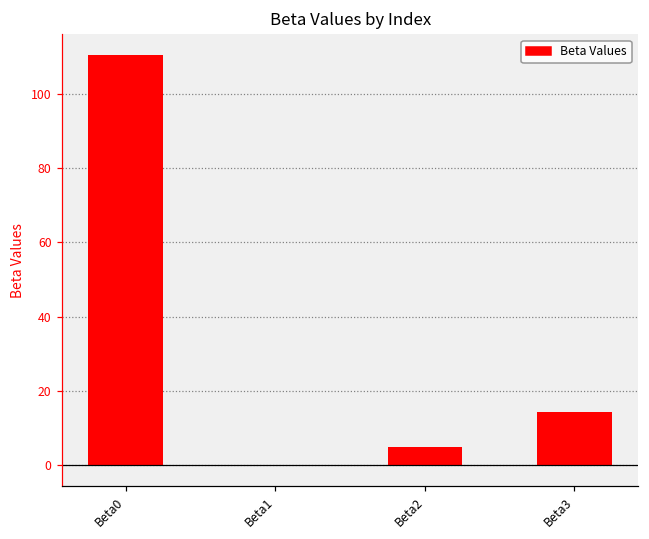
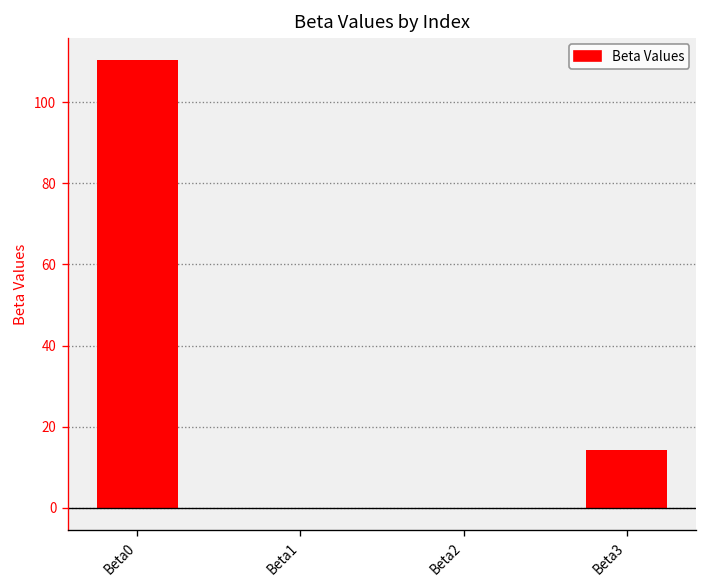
  {
    "Beta0": 110,
-   "Beta2": 5,
+   "Beta2": 0,
    "Beta3": 14
  }
